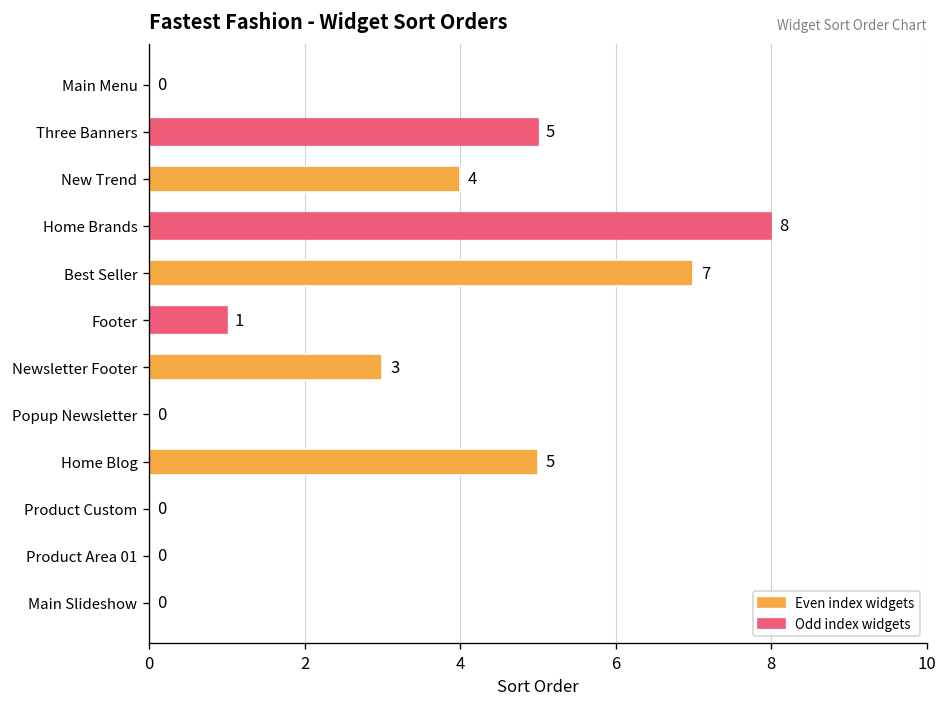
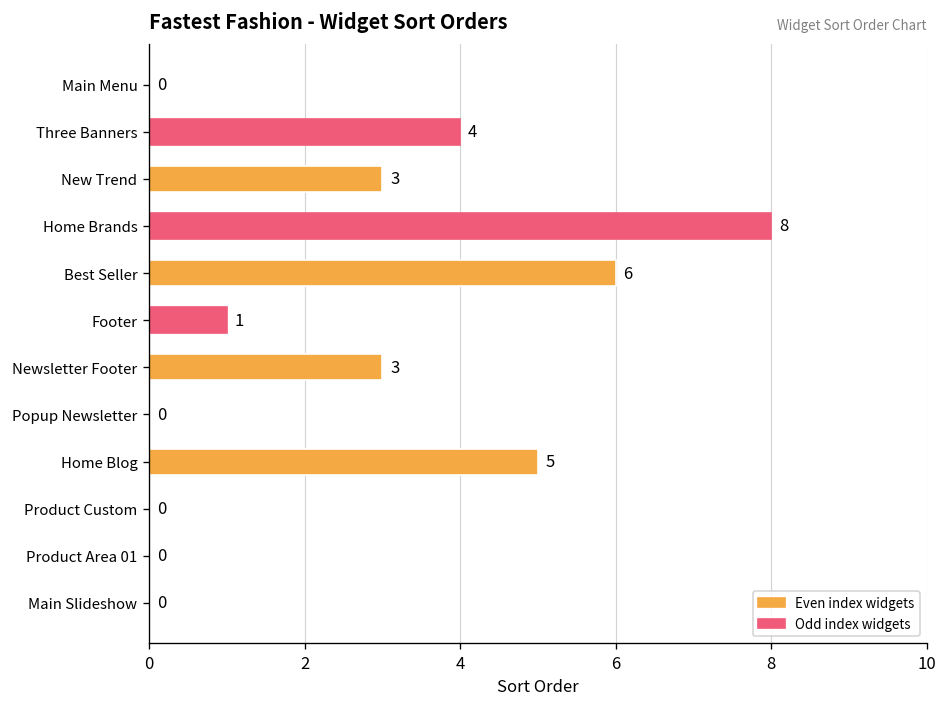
  {
    "Main Menu": 0,
-   "Three Banners": 5,
-   "New Trend": 4,
+   "Three Banners": 4,
+   "New Trend": 3,
    "Home Brands": 8,
-   "Best Seller": 7,
+   "Best Seller": 6,
    "Footer": 1,
    "Newsletter Footer": 3,
    "Popup Newsletter": 0,
    "Home Blog": 5,
    "Product Custom": 0,
    "Product Area 01": 0,
    "Main Slideshow": 0
  }
